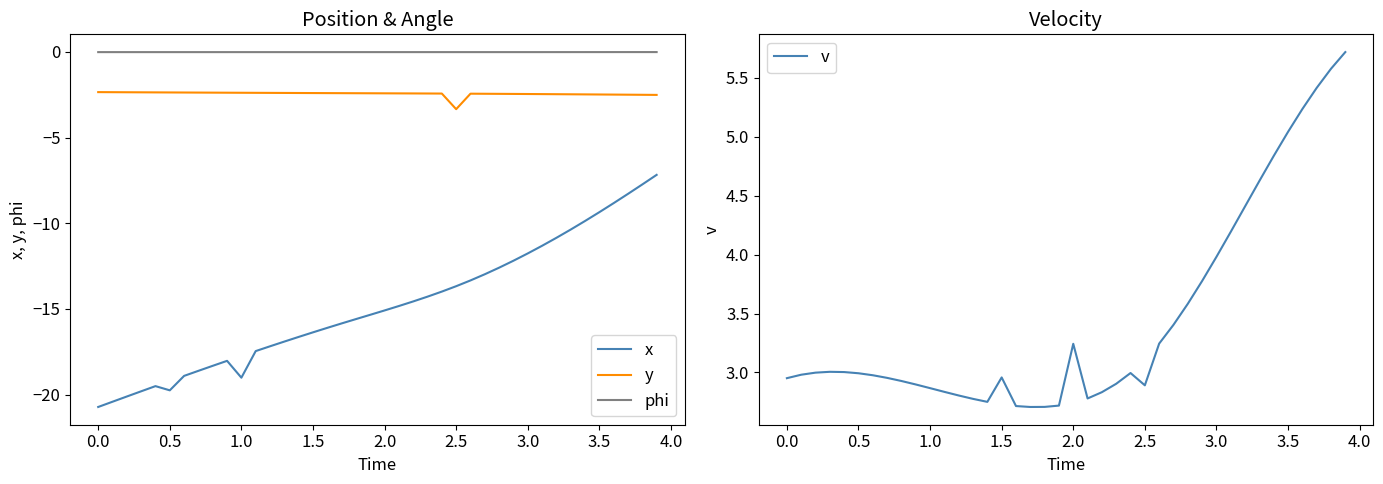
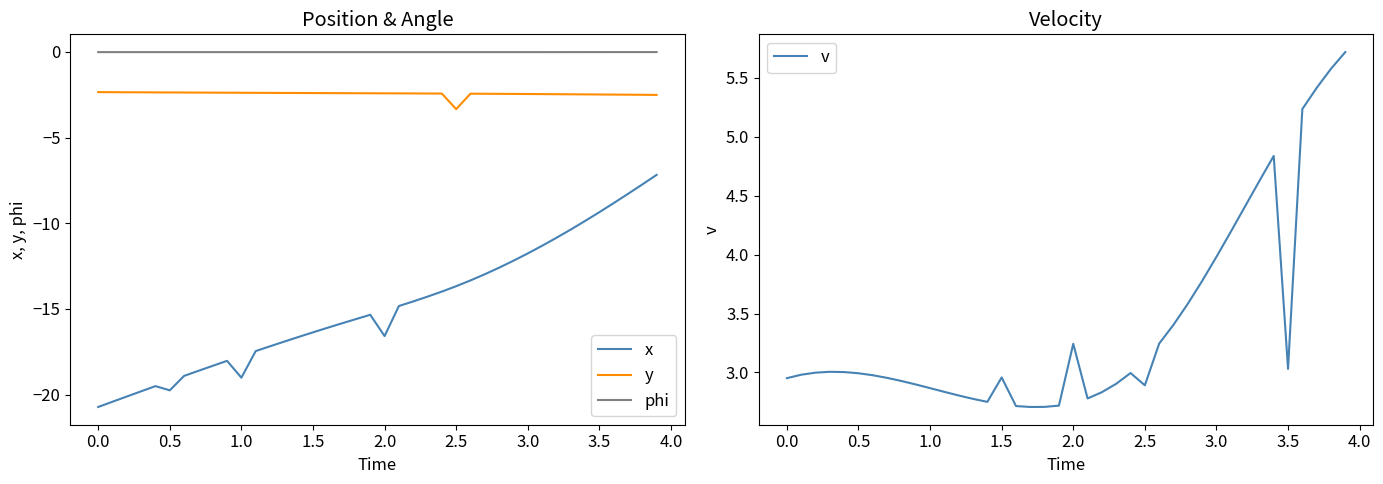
  {
    "Position & Angle": {
      "x": {
        "0.0": -20.7,
        "0.5": -19.8,
        "1.0": -19.0,
        "1.5": -16.4,
-       "2.0": -15.1,
+       "2.0": -16.6,
        "2.5": -13.7,
        "3.0": -11.8,
        "3.5": -9.4
      },
      "y": {
        "0.0": -2.3,
        "0.5": -2.4,
        "1.0": -2.4,
        "1.5": -2.4,
        "2.0": -2.4,
        "2.5": -3.3,
        "3.0": -2.5,
        "3.5": -2.5
      },
      "phi": {
        "0.0": 0.0,
        "0.5": 0.0,
        "1.0": 0.0,
        "1.5": 0.0,
        "2.0": 0.0,
        "2.5": 0.0,
        "3.0": 0.0,
        "3.5": 0.0
      }
    },
    "Velocity": {
      "0.0": 2.95,
      "0.5": 2.99,
      "1.0": 2.87,
      "1.5": 2.96,
      "2.0": 3.24,
      "2.5": 2.89,
      "3.0": 3.98,
-     "3.5": 5.04
+     "3.5": 3.03
    }
  }
